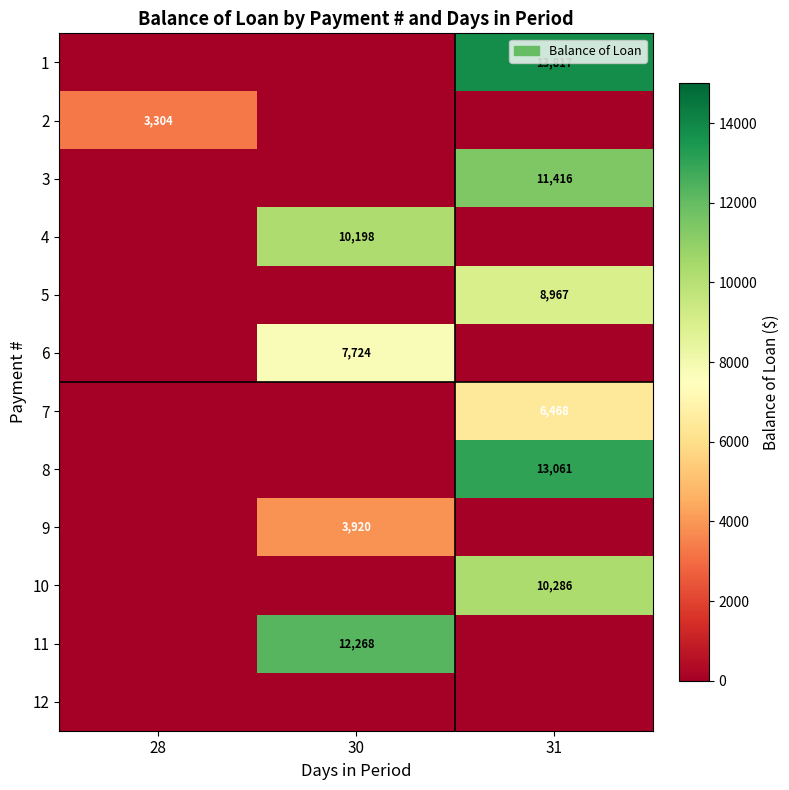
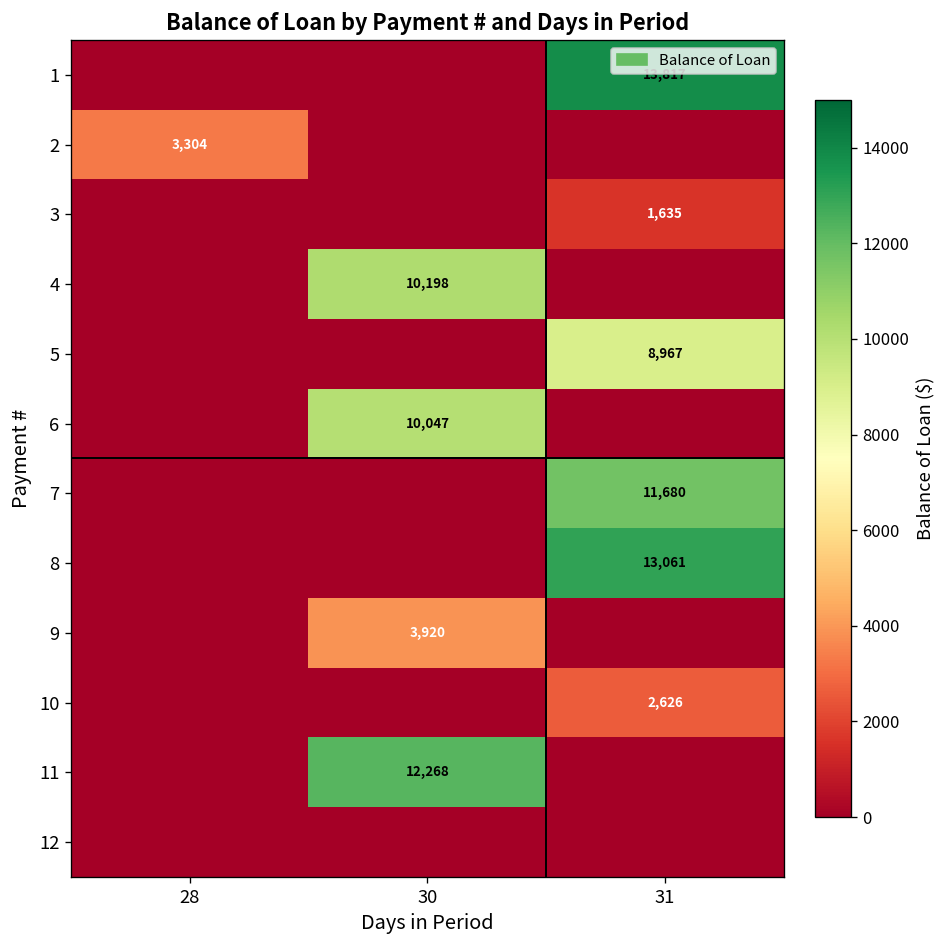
  {
    "2": {
      "28": "3,304"
    },
    "3": {
-     "31": "11,416"
+     "31": "1,635"
    },
    "4": {
      "30": "10,198"
    },
    "5": {
      "31": "8,967"
    },
    "6": {
-     "30": "7,724"
+     "30": "10,047"
    },
    "7": {
-     "31": "6,468"
+     "31": "11,680"
    },
    "8": {
      "31": "13,061"
    },
    "9": {
      "30": "3,920"
    },
    "10": {
-     "31": "10,286"
+     "31": "2,626"
    },
    "11": {
      "30": "12,268"
    }
  }
